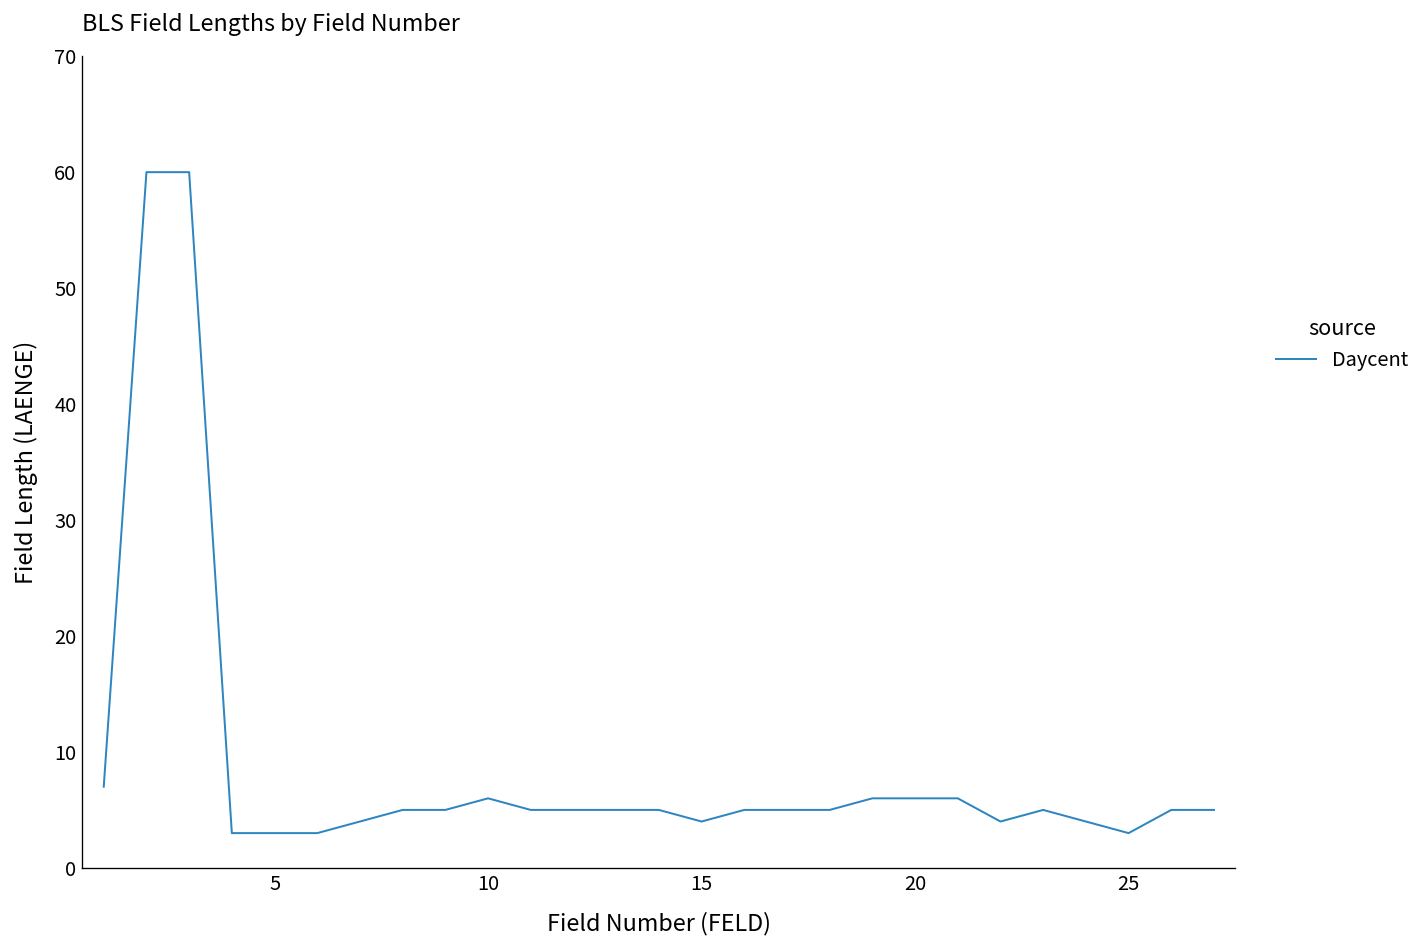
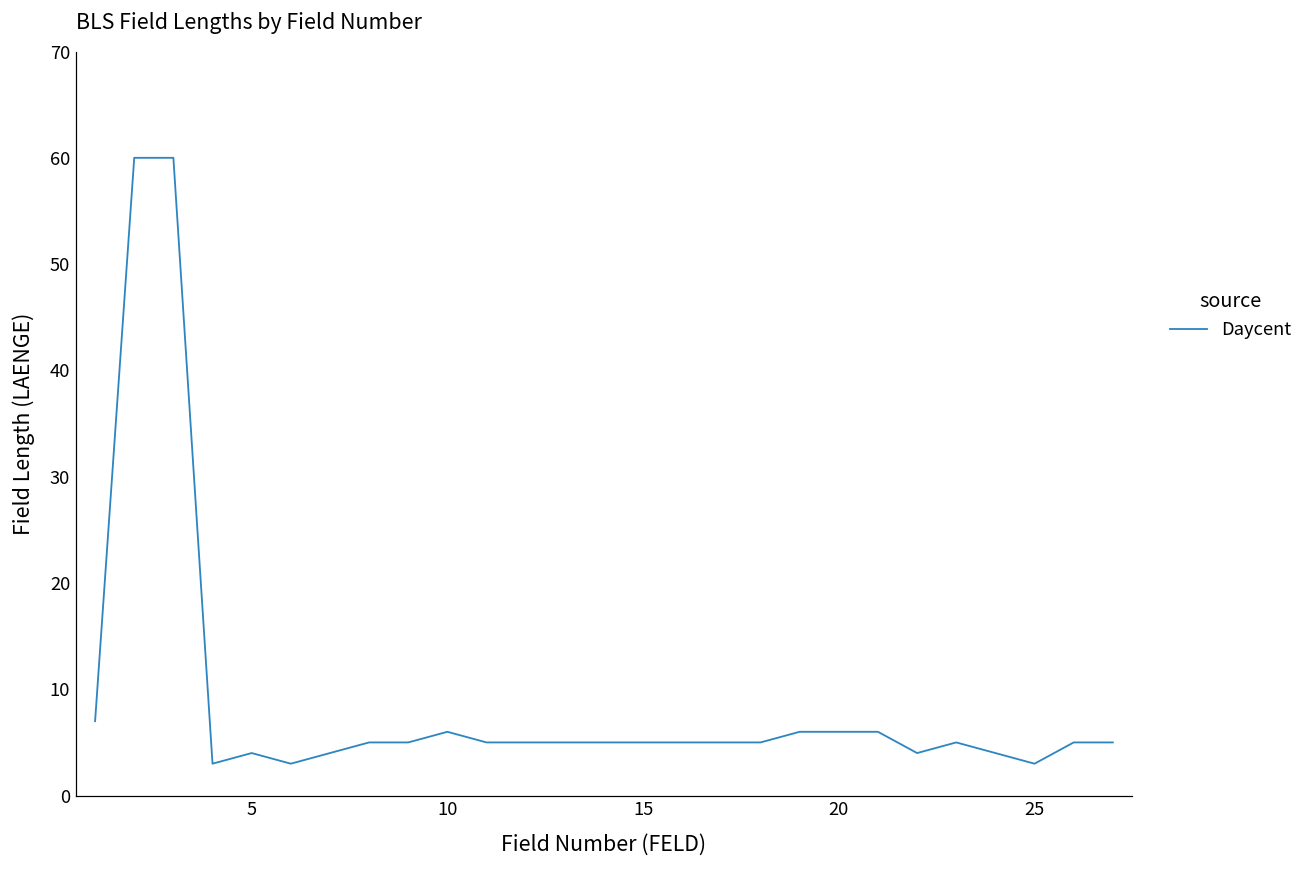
  {
-   "5": 3,
+   "5": 4,
    "10": 6,
-   "15": 4,
+   "15": 5,
    "20": 6,
    "25": 3
  }
